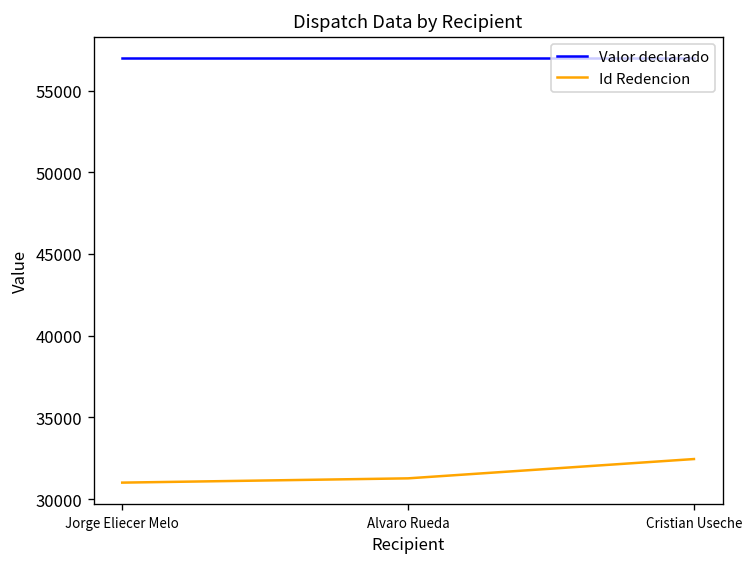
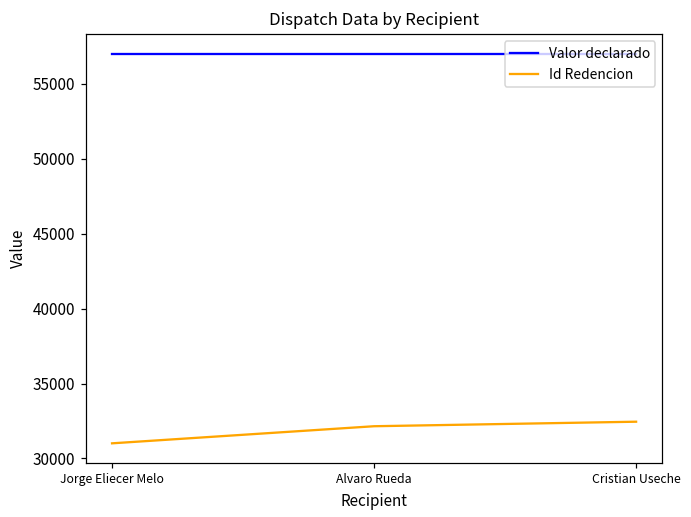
  {
    "Valor declarado": {
      "Jorge Eliecer Melo": 57000,
      "Alvaro Rueda": 57000
    },
    "Id Redencion": {
      "Jorge Eliecer Melo": 31000,
-     "Alvaro Rueda": 31300,
+     "Alvaro Rueda": 32100,
      "Cristian Useche": 32500
    }
  }
